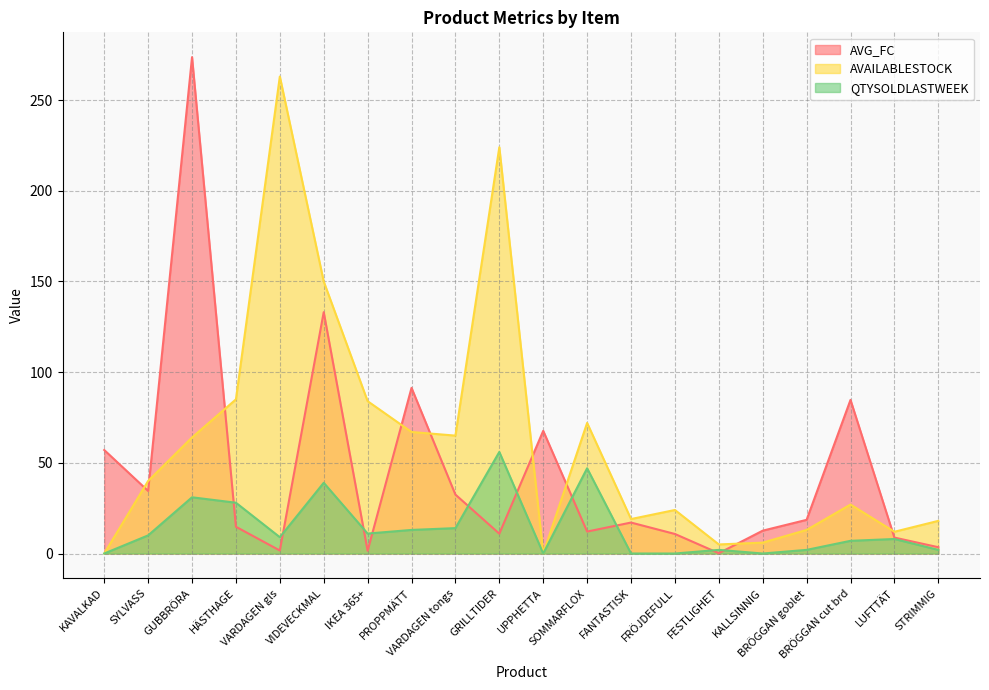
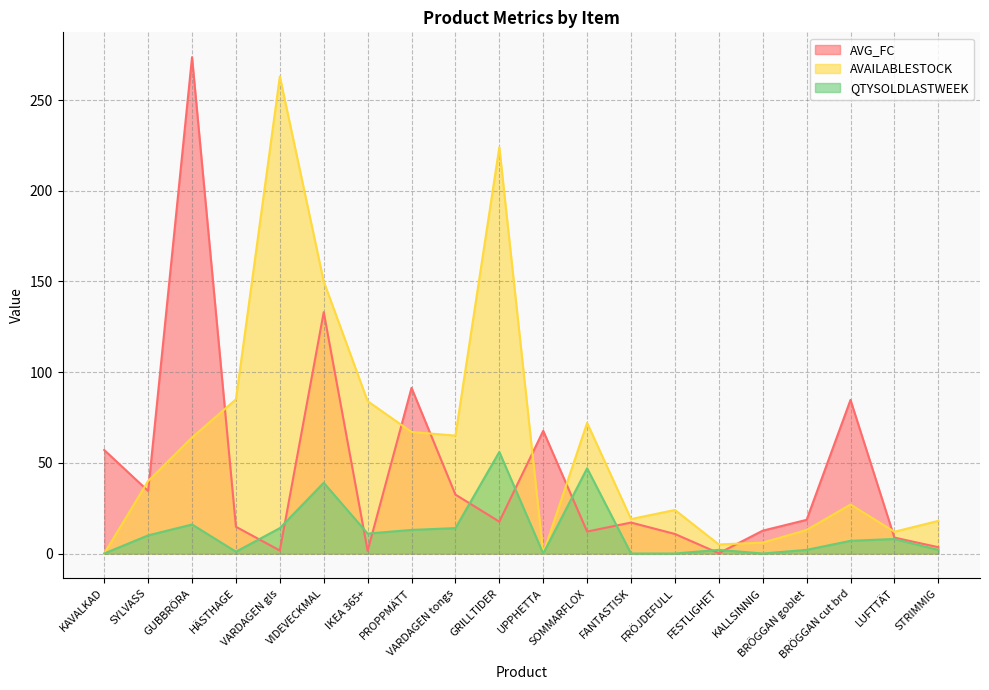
  {
    "AVG_FC": {
      "KAVALKAD": 57,
      "SYLVASS": 34,
      "GUBBRÖRA": 274,
      "HÄSTHAGE": 15,
      "VARDAGEN gls": 2,
      "VIDEVECKMAL": 133,
      "IKEA 365+": 1,
      "PROPPMÄTT": 91,
      "VARDAGEN tongs": 32,
-     "GRILLTIDER": 11,
+     "GRILLTIDER": 18,
      "UPPHETTA": 68,
      "SOMMARFLOX": 12,
      "FANTASTISK": 17,
      "FRÖJDEFULL": 11,
      "FESTLIGHET": 0,
      "KALLSINNIG": 13,
      "BRÖGGAN goblet": 19,
      "BRÖGGAN cut brd": 85,
      "STRIMMIG": 3
    },
    "AVAILABLESTOCK": {
      "SYLVASS": 40,
      "GUBBRÖRA": 64,
      "HÄSTHAGE": 85,
      "VARDAGEN gls": 263,
      "VIDEVECKMAL": 150,
      "IKEA 365+": 84,
      "PROPPMÄTT": 67,
      "VARDAGEN tongs": 65,
      "GRILLTIDER": 224,
      "SOMMARFLOX": 72,
      "FANTASTISK": 19,
      "FRÖJDEFULL": 24,
      "FESTLIGHET": 5,
      "KALLSINNIG": 6,
      "BRÖGGAN goblet": 13,
      "BRÖGGAN cut brd": 27,
      "LUFTTÄT": 12,
      "STRIMMIG": 18
    },
    "QTYSOLDLASTWEEK": {
      "SYLVASS": 10,
-     "GUBBRÖRA": 31,
-     "HÄSTHAGE": 28,
-     "VARDAGEN gls": 9,
+     "GUBBRÖRA": 16,
+     "HÄSTHAGE": 1,
+     "VARDAGEN gls": 14,
      "VIDEVECKMAL": 39,
      "IKEA 365+": 11,
      "PROPPMÄTT": 13,
      "VARDAGEN tongs": 14,
      "GRILLTIDER": 56,
      "SOMMARFLOX": 47,
      "FANTASTISK": 0,
      "FRÖJDEFULL": 0,
      "FESTLIGHET": 2,
      "KALLSINNIG": 0,
      "BRÖGGAN goblet": 2,
      "BRÖGGAN cut brd": 7,
      "STRIMMIG": 2
    }
  }
